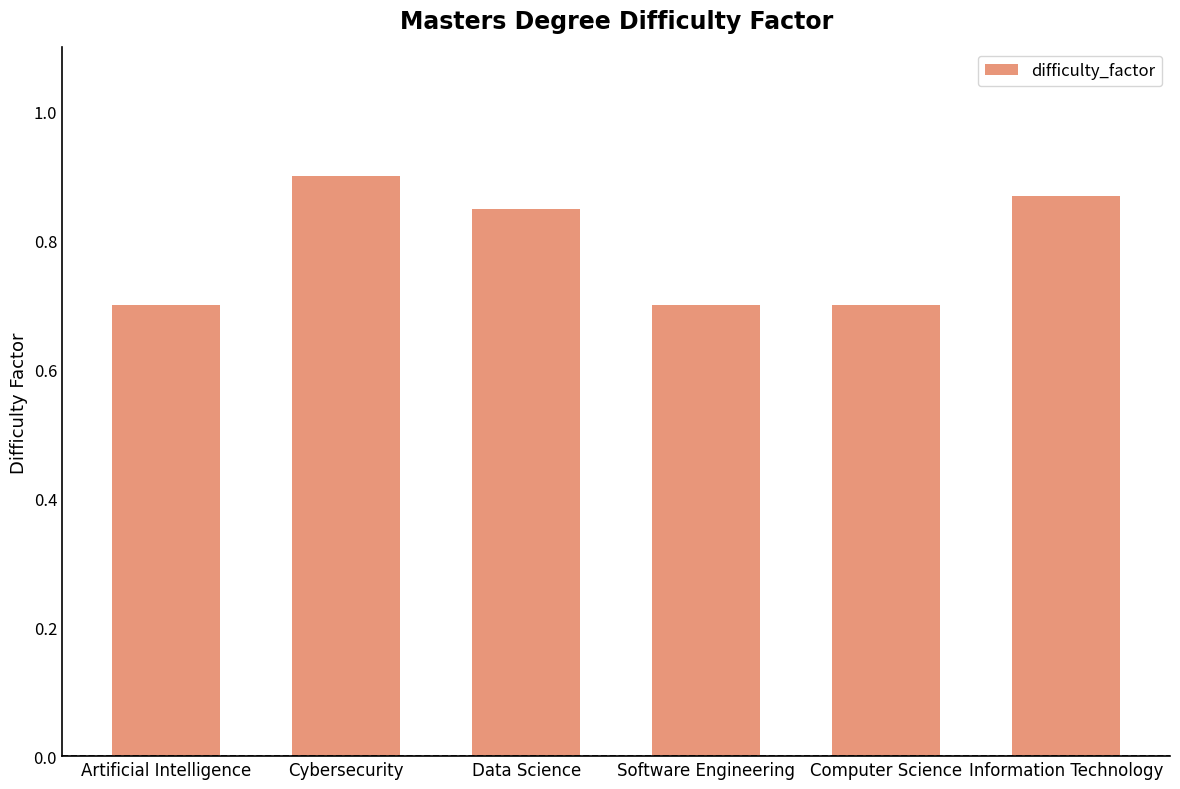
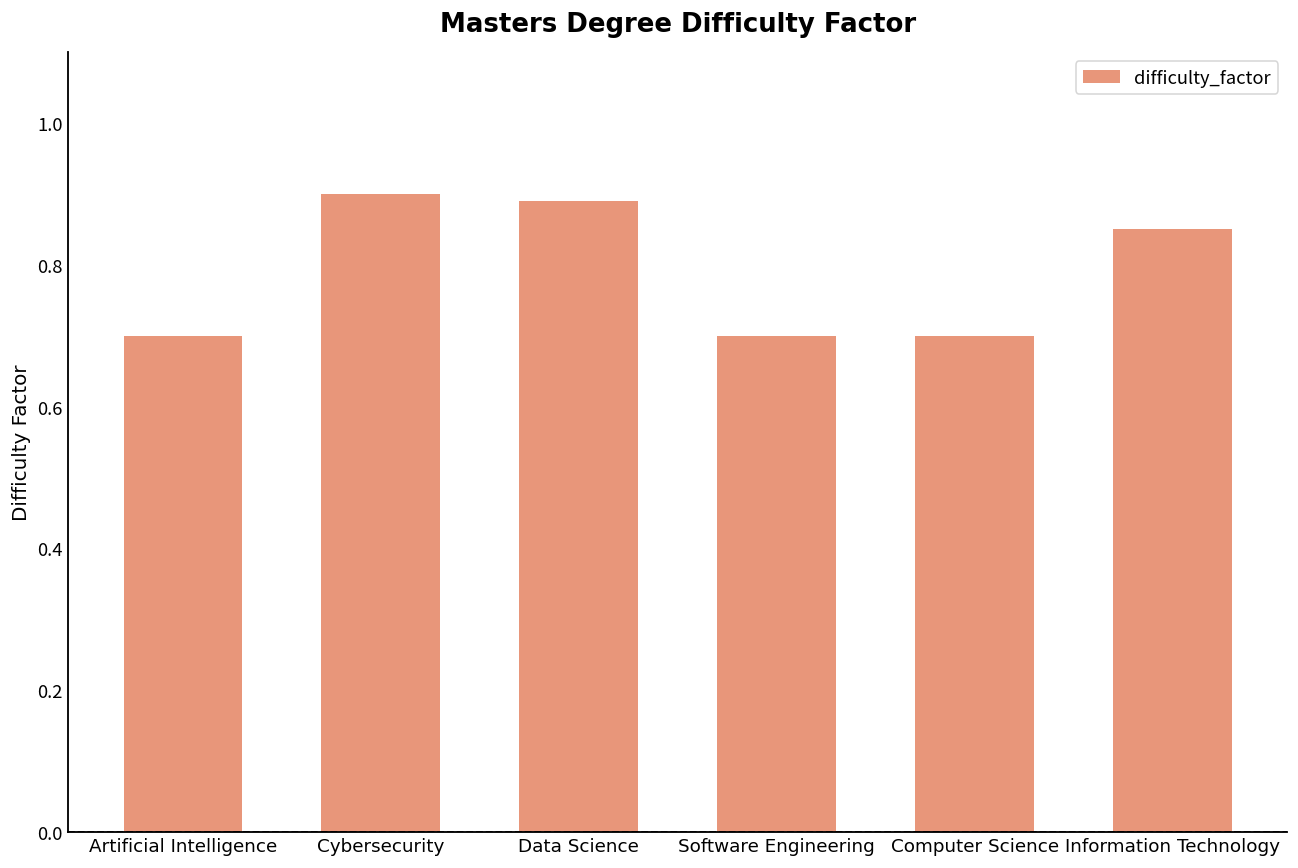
  {
    "Artificial Intelligence": 0.70,
    "Cybersecurity": 0.90,
-   "Data Science": 0.85,
+   "Data Science": 0.89,
    "Software Engineering": 0.70,
    "Computer Science": 0.70,
-   "Information Technology": 0.87
+   "Information Technology": 0.85
  }
